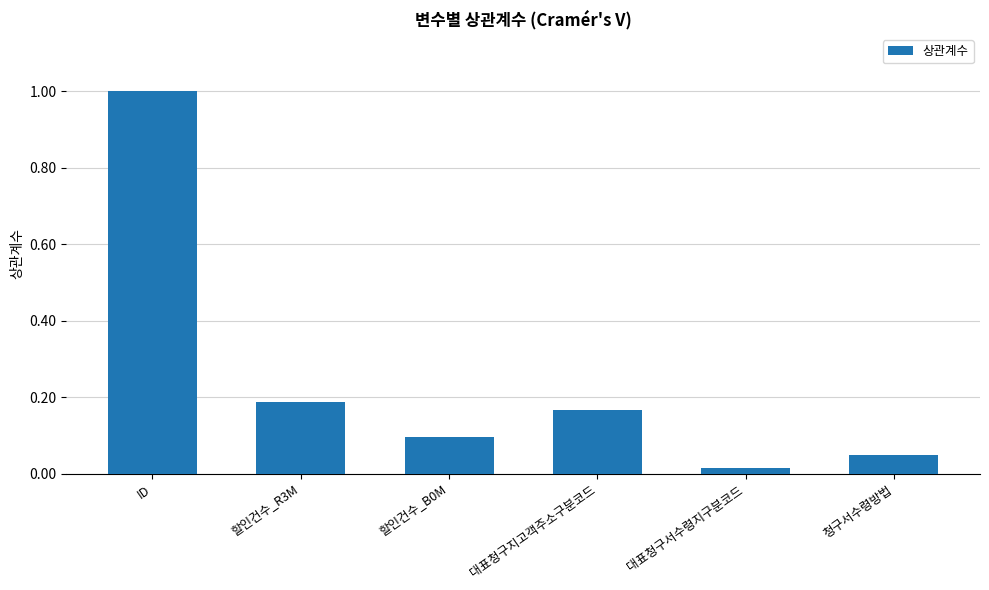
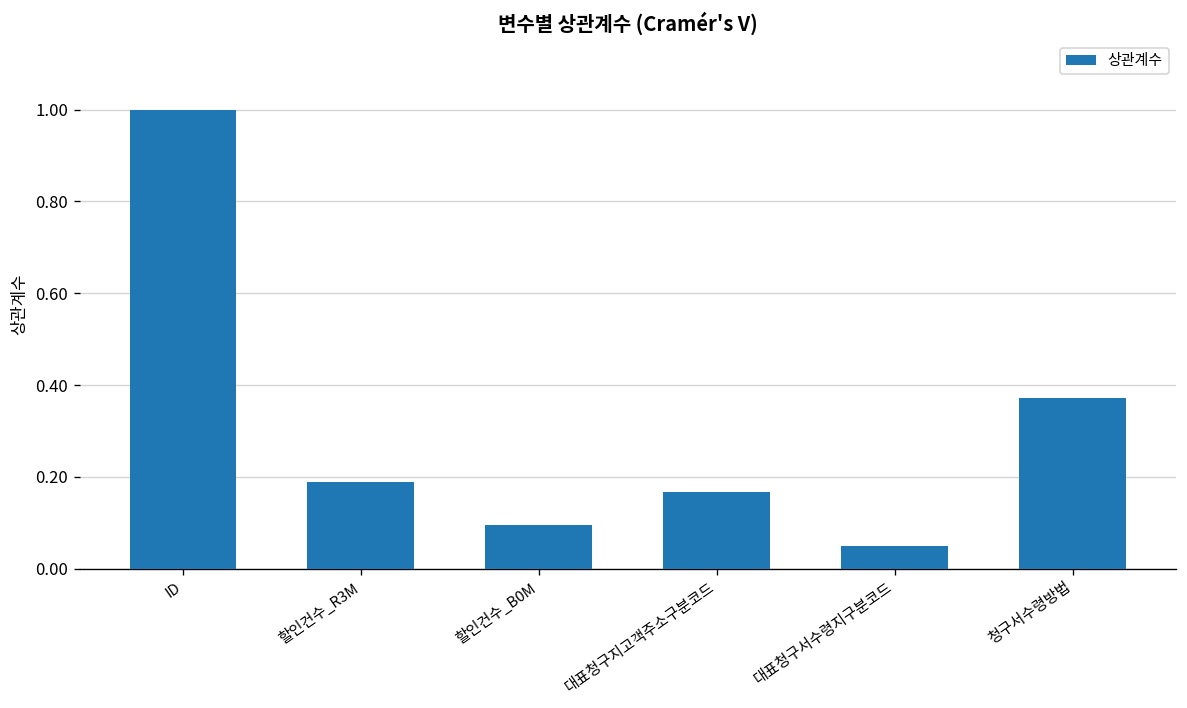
  {
    "ID": 1.00,
    "할인건수_R3M": 0.19,
    "할인건수_B0M": 0.10,
    "대표청구지고객주소구분코드": 0.17,
-   "대표청구서수령지구분코드": 0.02,
-   "청구서수령방법": 0.05
+   "대표청구서수령지구분코드": 0.05,
+   "청구서수령방법": 0.37
  }
